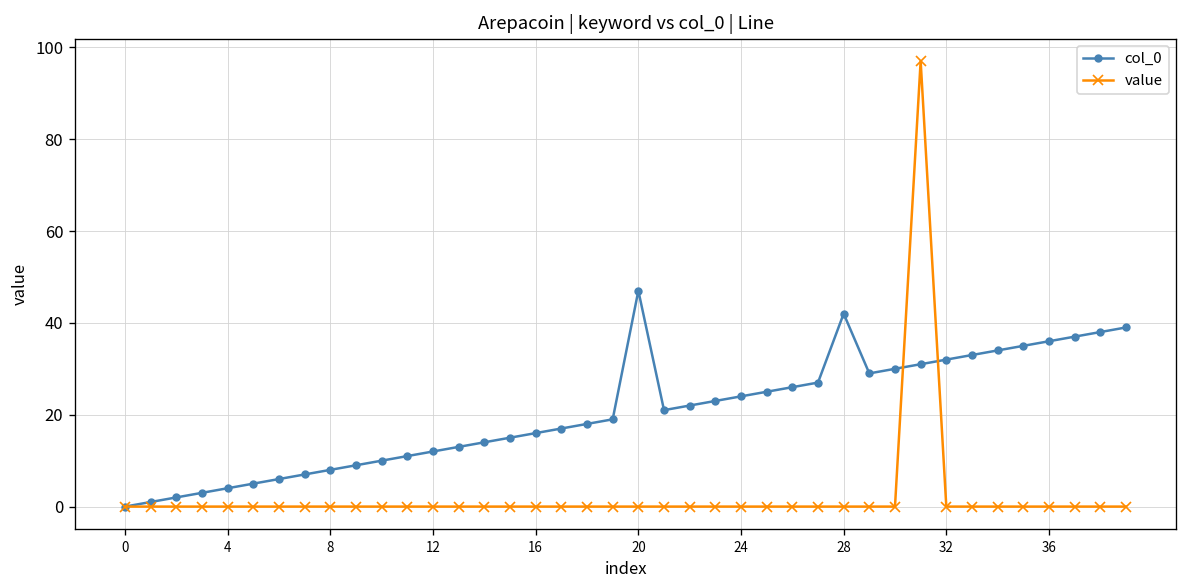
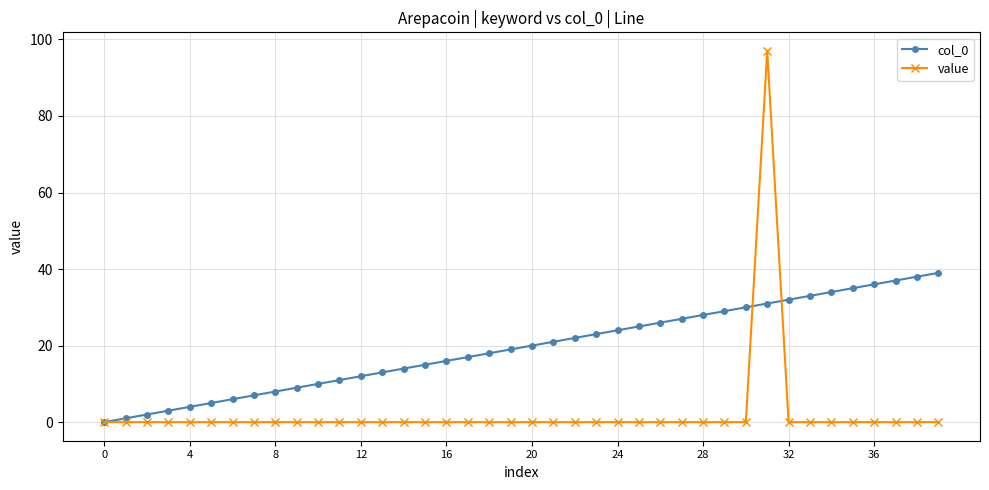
  {
    "col_0": {
      "4": 4,
      "8": 8,
      "12": 12,
      "16": 16,
-     "20": 47,
+     "20": 20,
      "24": 24,
-     "28": 42,
+     "28": 28,
      "32": 32,
      "36": 36
    },
    "value": {
      "4": 0,
      "8": 0,
      "12": 0,
      "16": 0,
      "20": 0,
      "24": 0,
      "28": 0,
      "32": 0,
      "36": 0
    }
  }
